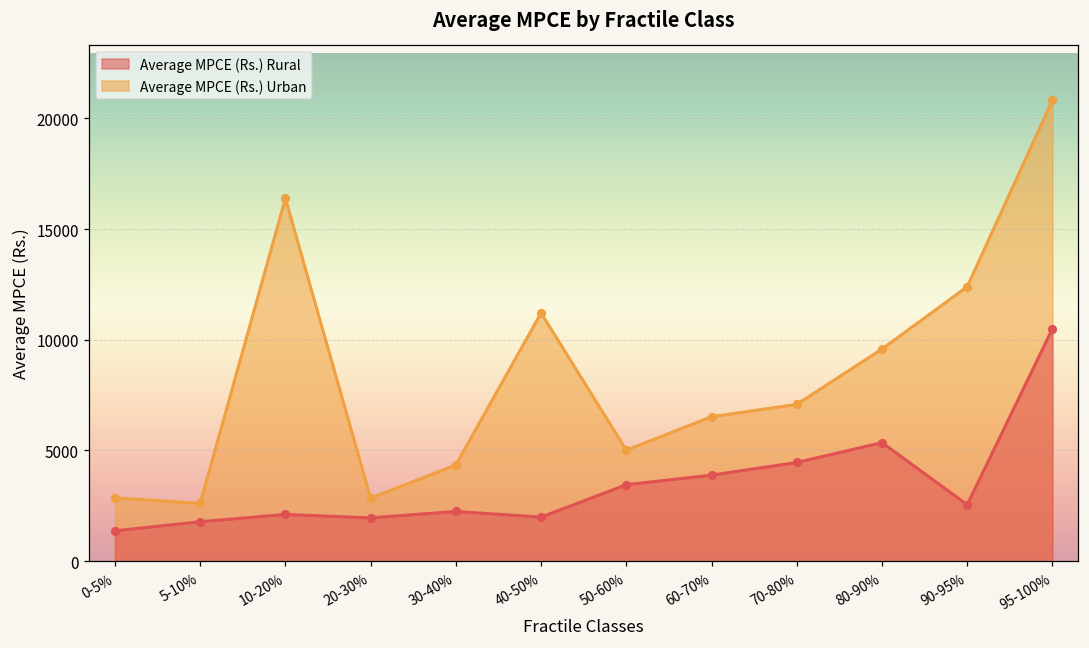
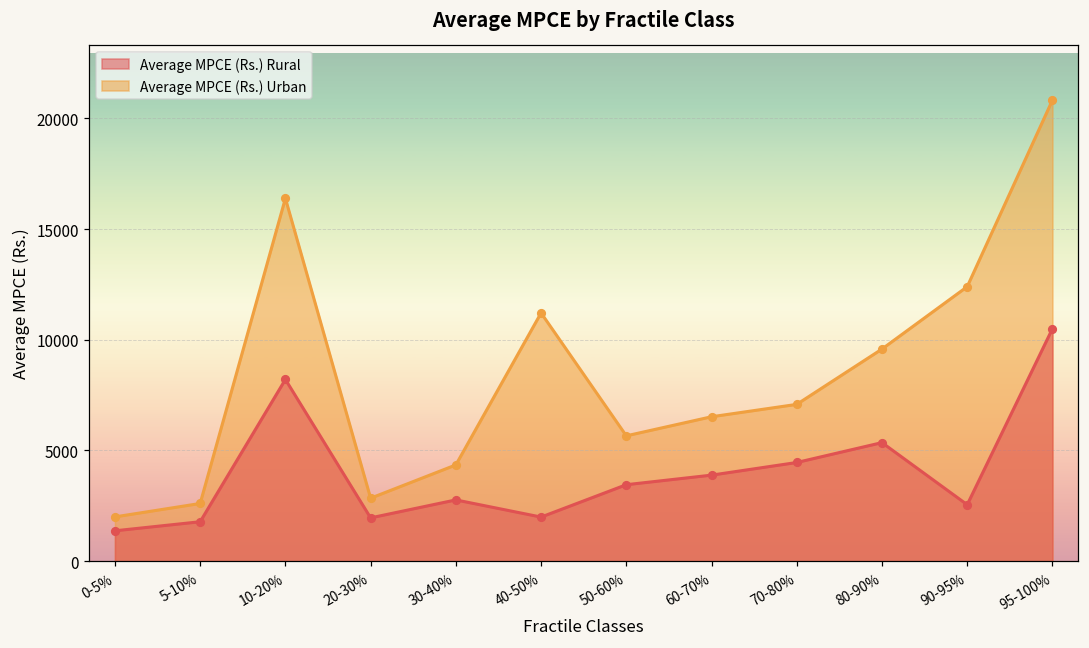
  {
    "Average MPCE (Rs.) Rural": {
      "0-5%": 1400,
      "5-10%": 1800,
-     "10-20%": 2100,
+     "10-20%": 8200,
      "20-30%": 2000,
-     "30-40%": 2200,
+     "30-40%": 2800,
      "40-50%": 2000,
      "50-60%": 3500,
      "60-70%": 3900,
      "70-80%": 4500,
      "80-90%": 5400,
      "90-95%": 2600,
      "95-100%": 10500
    },
    "Average MPCE (Rs.) Urban": {
-     "0-5%": 2900,
+     "0-5%": 2000,
      "5-10%": 2600,
      "10-20%": 16400,
      "20-30%": 2800,
      "30-40%": 4300,
      "40-50%": 11200,
-     "50-60%": 5000,
+     "50-60%": 5700,
      "60-70%": 6500,
      "70-80%": 7100,
      "80-90%": 9600,
      "90-95%": 12400,
      "95-100%": 20800
    }
  }
